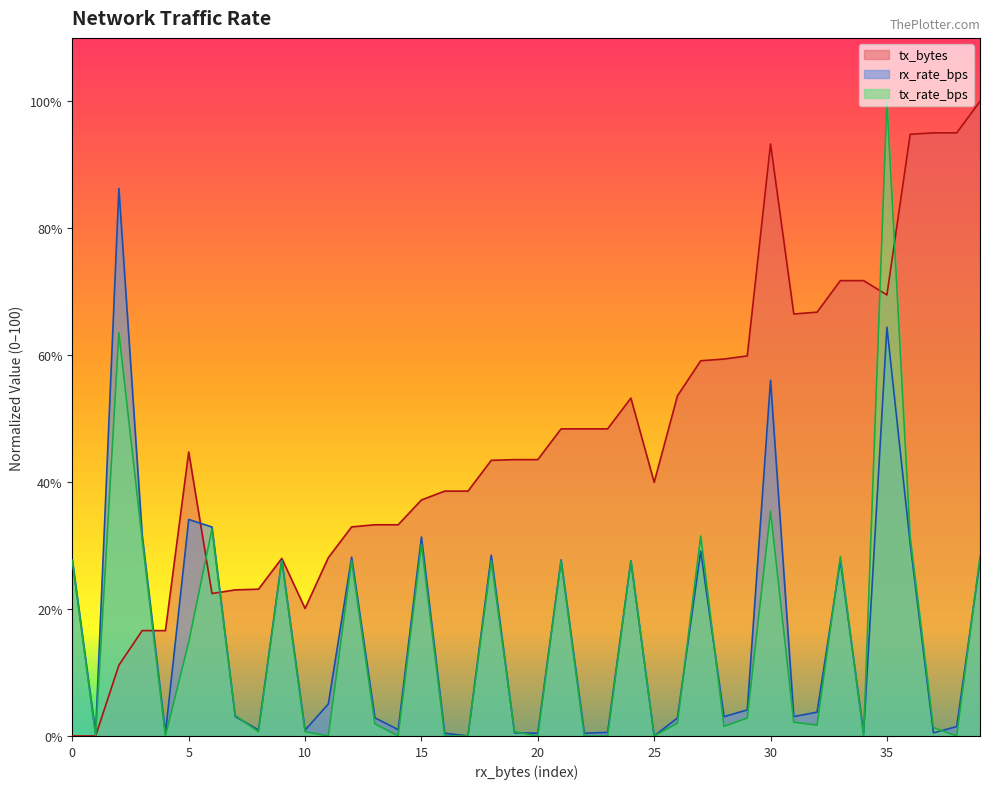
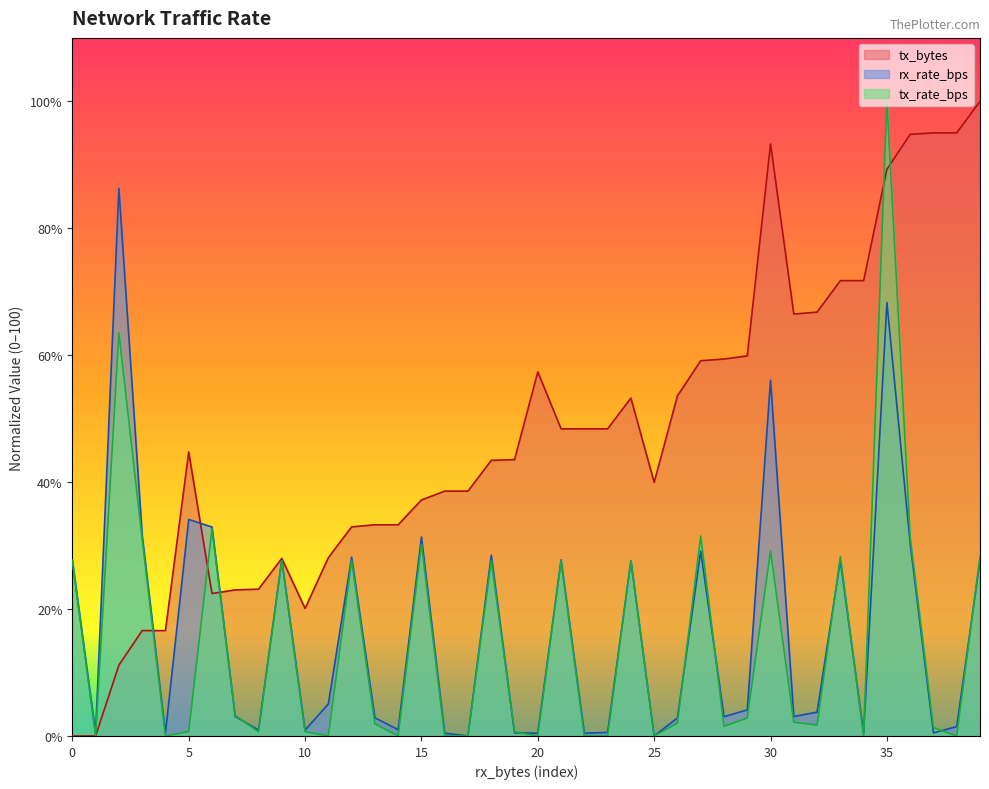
  {
    "tx_bytes": {
      "0": "0%",
      "5": "45%",
      "10": "20%",
      "15": "37%",
-     "20": "44%",
+     "20": "57%",
      "25": "40%",
      "30": "93%",
-     "35": "69%"
+     "35": "89%"
    },
    "rx_rate_bps": {
      "5": "34%",
      "15": "31%",
      "20": "0%",
      "30": "56%",
-     "35": "64%"
+     "35": "68%"
    },
    "tx_rate_bps": {
-     "5": "15%",
+     "5": "1%",
      "15": "30%",
      "20": "0%",
-     "30": "35%"
+     "30": "29%"
    }
  }
